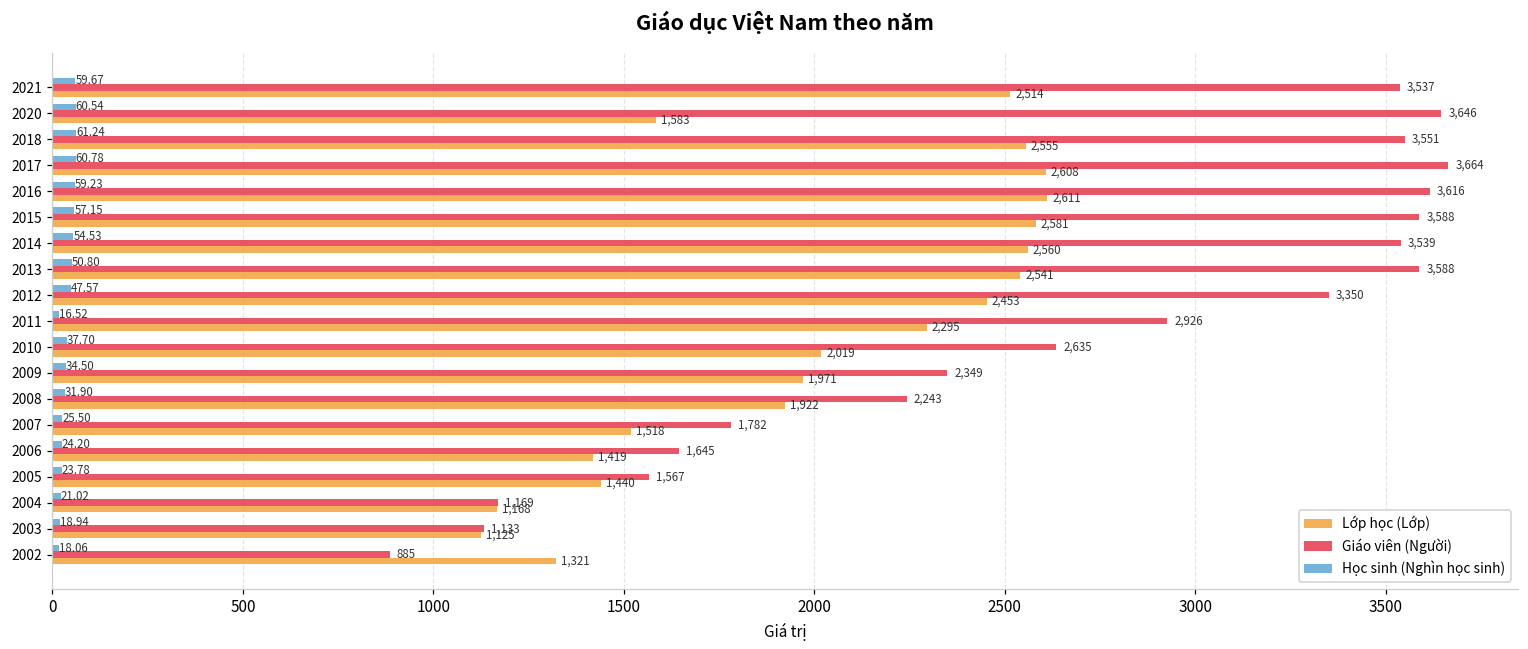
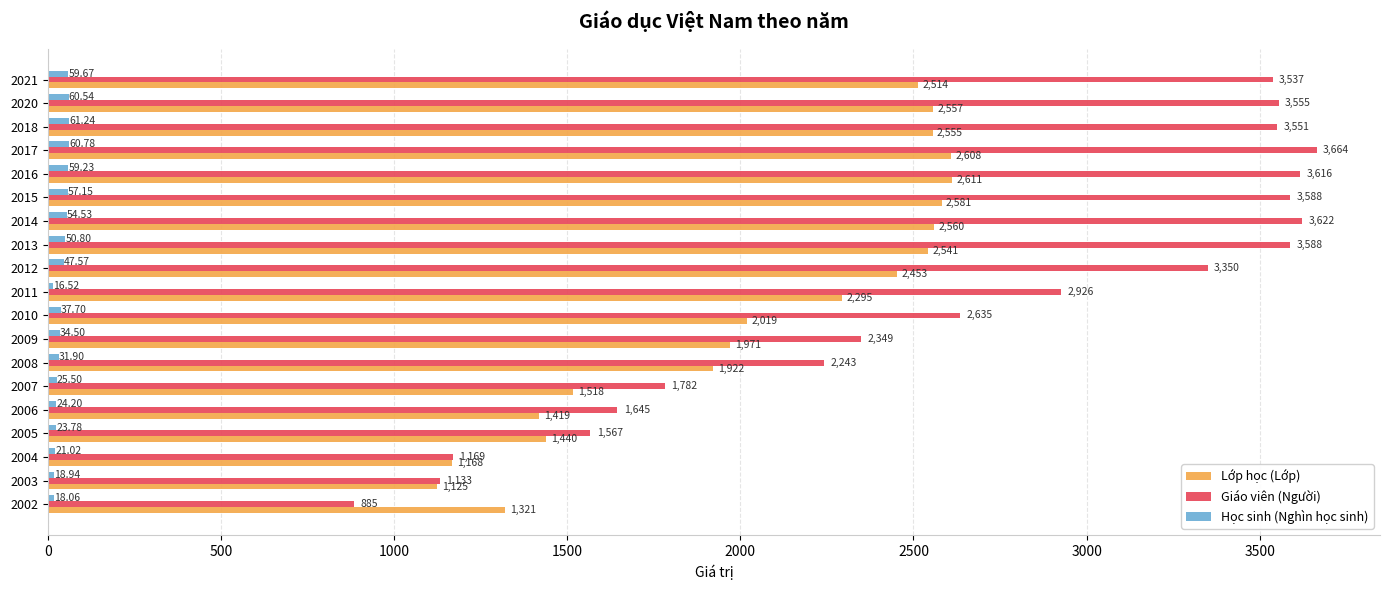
  {
    "Lớp học (Lớp)": {
      "2021": "2,514",
-     "2020": "1,583",
+     "2020": "2,557",
      "2018": "2,555",
      "2017": "2,608",
      "2016": "2,611",
      "2015": "2,581",
      "2014": "2,560",
      "2013": "2,541",
      "2012": "2,453",
      "2011": "2,295",
      "2010": "2,019",
      "2009": "1,971",
      "2008": "1,922",
      "2007": "1,518",
      "2006": "1,419",
      "2005": "1,440",
      "2002": "1,321"
    },
    "Giáo viên (Người)": {
      "2021": "3,537",
-     "2020": "3,646",
+     "2020": "3,555",
      "2018": "3,551",
      "2017": "3,664",
      "2016": "3,616",
      "2015": "3,588",
-     "2014": "3,539",
+     "2014": "3,622",
      "2013": "3,588",
      "2012": "3,350",
      "2011": "2,926",
      "2010": "2,635",
      "2009": "2,349",
      "2008": "2,243",
      "2007": "1,782",
      "2006": "1,645",
      "2005": "1,567",
      "2002": "885"
    },
    "Học sinh (Nghìn học sinh)": {
      "2021": "59.67",
      "2020": "60.54",
      "2018": "61.24",
      "2017": "60.78",
      "2016": "59.23",
      "2015": "57.15",
      "2014": "54.53",
      "2013": "50.80",
      "2012": "47.57",
      "2011": "16.52",
      "2010": "37.70",
      "2009": "34.50",
      "2008": "31.90",
      "2007": "25.50",
      "2006": "24.20",
      "2005": "23.78",
      "2004": "21.02",
      "2003": "18.94",
      "2002": "18.06"
    }
  }
